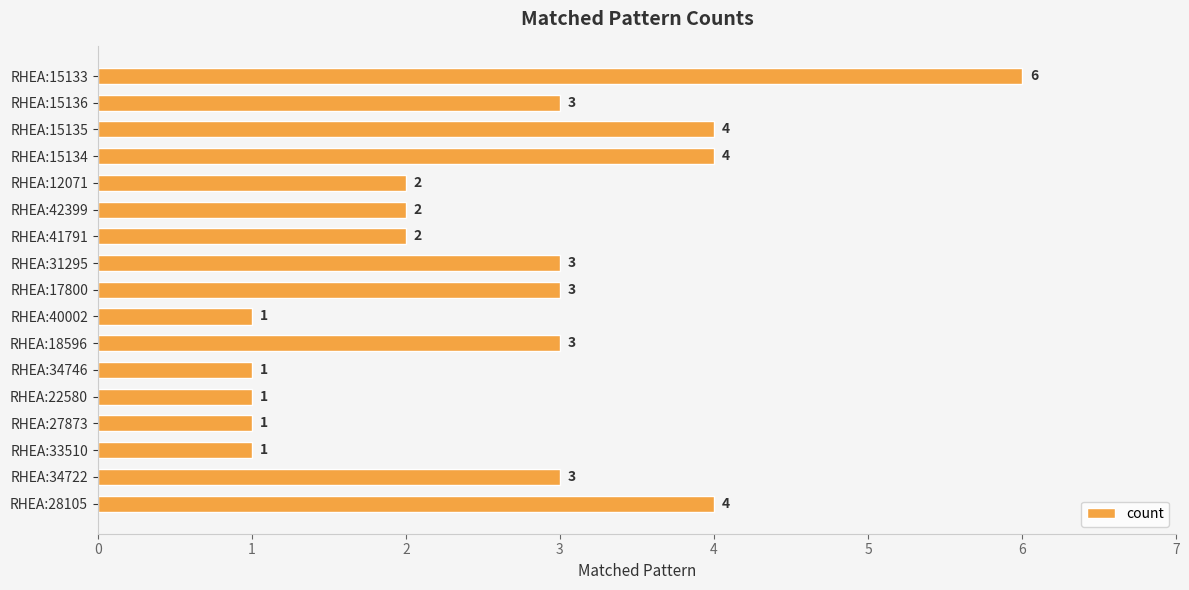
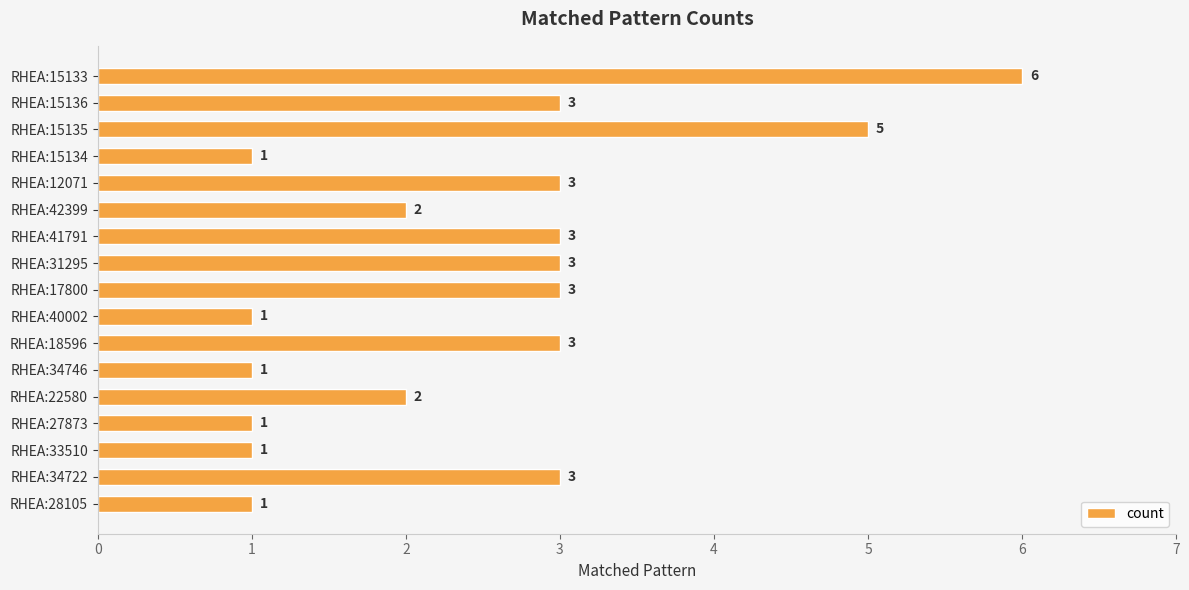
  {
    "RHEA:15133": 6,
    "RHEA:15136": 3,
-   "RHEA:15135": 4,
-   "RHEA:15134": 4,
-   "RHEA:12071": 2,
+   "RHEA:15135": 5,
+   "RHEA:15134": 1,
+   "RHEA:12071": 3,
    "RHEA:42399": 2,
-   "RHEA:41791": 2,
+   "RHEA:41791": 3,
    "RHEA:31295": 3,
    "RHEA:17800": 3,
    "RHEA:40002": 1,
    "RHEA:18596": 3,
    "RHEA:34746": 1,
-   "RHEA:22580": 1,
+   "RHEA:22580": 2,
    "RHEA:27873": 1,
    "RHEA:33510": 1,
    "RHEA:34722": 3,
-   "RHEA:28105": 4
+   "RHEA:28105": 1
  }
